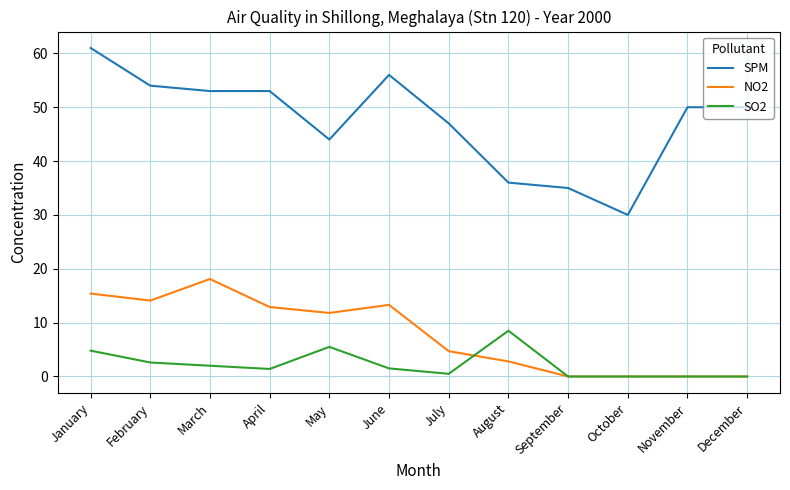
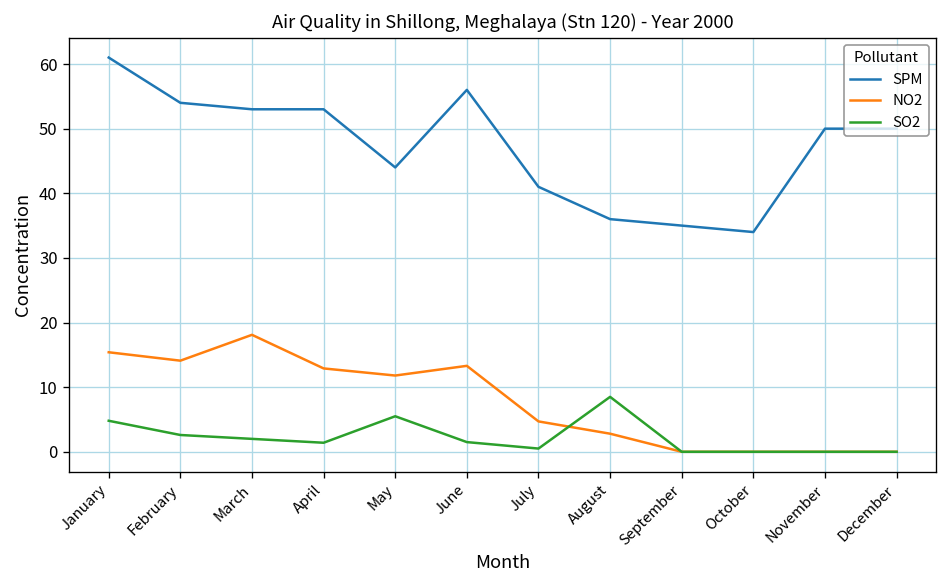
  {
    "SPM": {
      "January": 61,
      "February": 54,
      "March": 53,
      "April": 53,
      "May": 44,
      "June": 56,
-     "July": 47,
+     "July": 41,
      "August": 36,
      "September": 35,
-     "October": 30,
+     "October": 34,
      "November": 50
    },
    "NO2": {
      "January": 15,
      "February": 14,
      "March": 18,
      "April": 13,
      "May": 12,
      "June": 13,
      "July": 5,
      "August": 3
    },
    "SO2": {
      "January": 5,
      "February": 3,
      "March": 2,
      "April": 1,
      "May": 6,
      "June": 2,
      "July": 1,
      "August": 9
    }
  }
